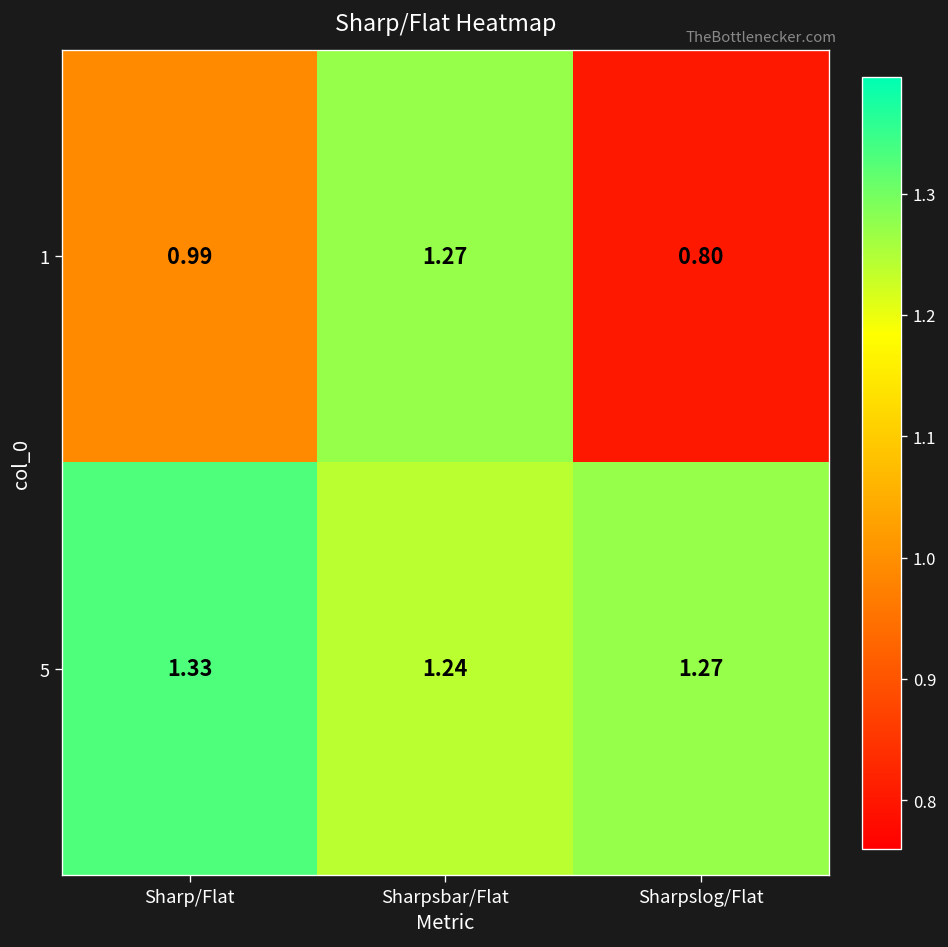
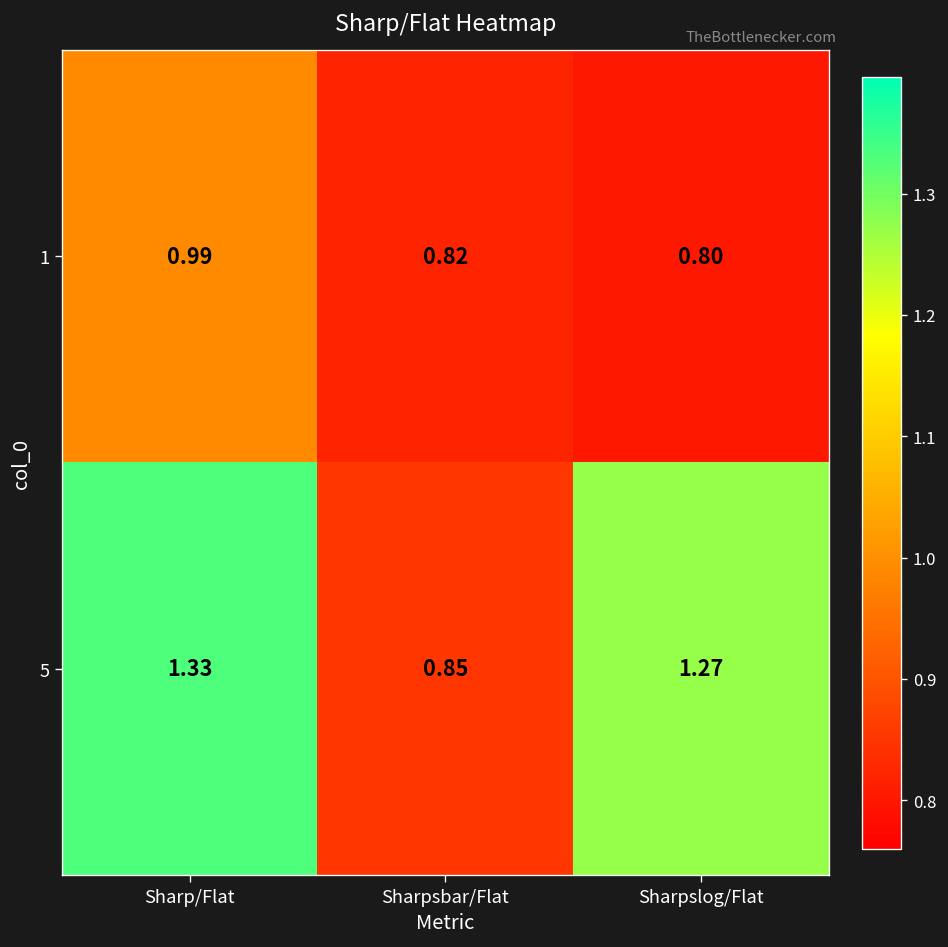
  {
    "1": {
      "Sharp/Flat": 0.99,
-     "Sharpsbar/Flat": 1.27,
+     "Sharpsbar/Flat": 0.82,
      "Sharpslog/Flat": 0.80
    },
    "5": {
      "Sharp/Flat": 1.33,
-     "Sharpsbar/Flat": 1.24,
+     "Sharpsbar/Flat": 0.85,
      "Sharpslog/Flat": 1.27
    }
  }
